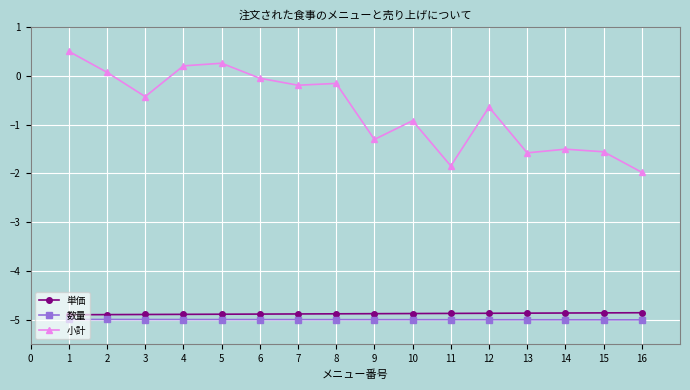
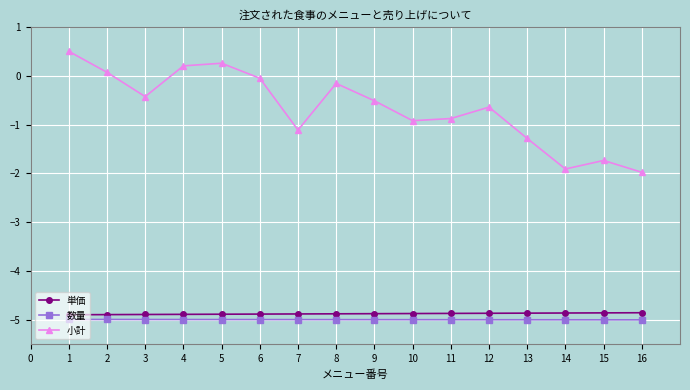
  {
    "単価": {
      "2": -4.9,
      "3": -4.9,
      "4": -4.9,
      "5": -4.9,
      "6": -4.9,
      "7": -4.9,
      "8": -4.9,
      "9": -4.9,
      "10": -4.9,
      "11": -4.9,
      "12": -4.9,
      "13": -4.9,
      "14": -4.9,
      "15": -4.9,
      "16": -4.9
    },
    "数量": {
      "2": -5.0,
      "3": -5.0,
      "4": -5.0,
      "5": -5.0,
      "6": -5.0,
      "7": -5.0,
      "8": -5.0,
      "9": -5.0,
      "10": -5.0,
      "11": -5.0,
      "12": -5.0,
      "13": -5.0,
      "14": -5.0,
      "15": -5.0,
      "16": -5.0
    },
    "小計": {
      "1": 0.5,
      "2": 0.1,
      "3": -0.4,
      "4": 0.2,
      "5": 0.3,
      "6": -0.1,
-     "7": -0.2,
+     "7": -1.1,
      "8": -0.2,
-     "9": -1.3,
+     "9": -0.5,
      "10": -0.9,
-     "11": -1.8,
+     "11": -0.9,
      "12": -0.6,
-     "13": -1.6,
-     "14": -1.5,
-     "15": -1.6,
+     "13": -1.3,
+     "14": -1.9,
+     "15": -1.7,
      "16": -2.0
    }
  }
